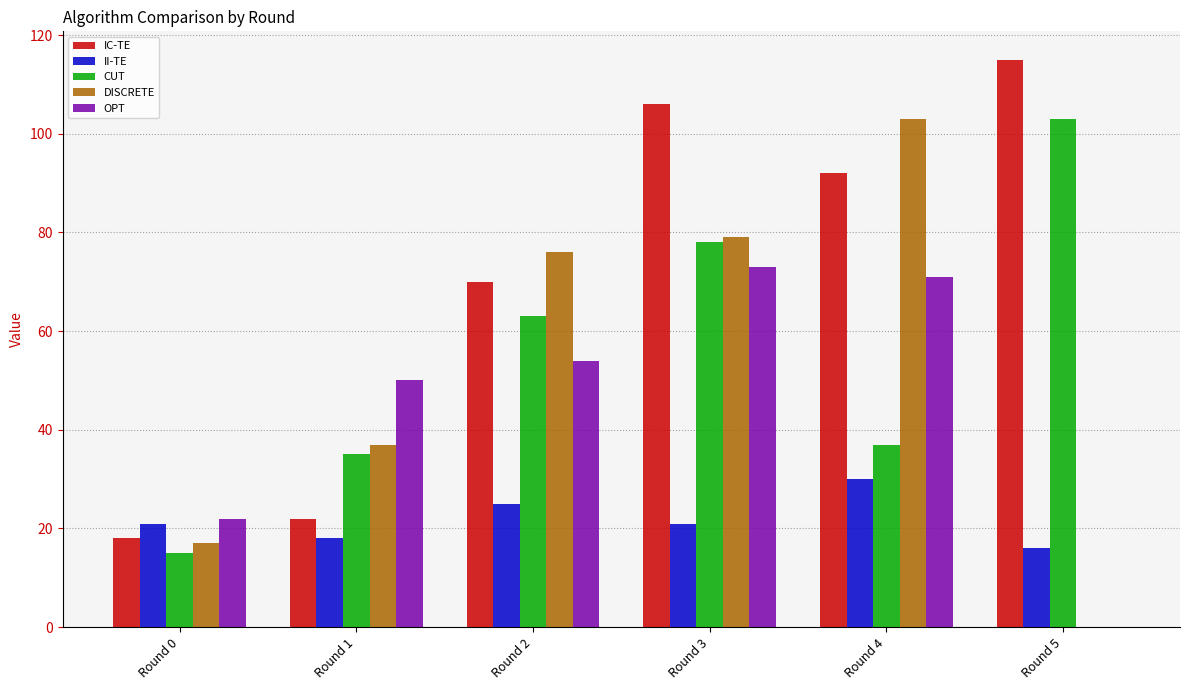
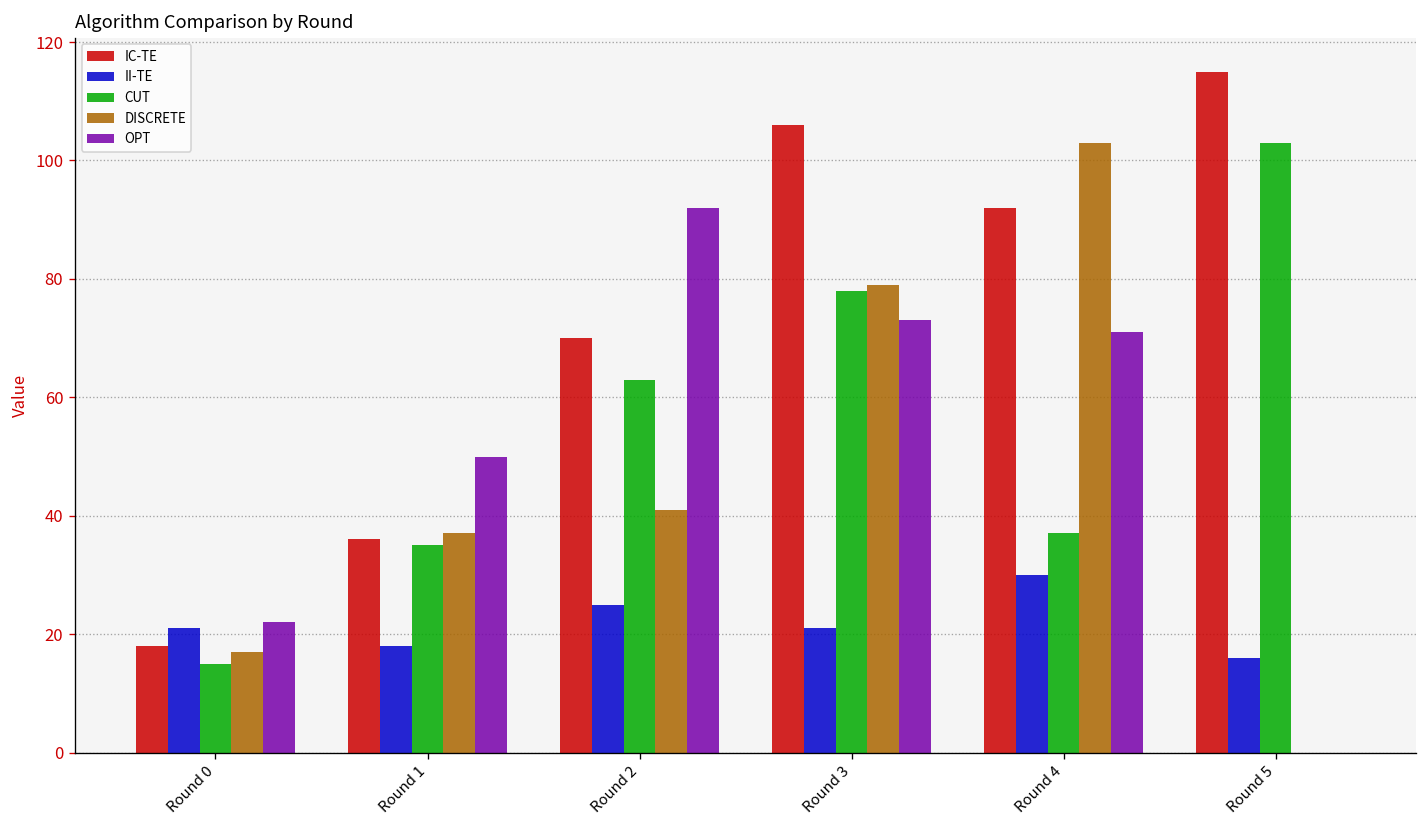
  {
    "IC-TE": {
      "Round 0": 18,
-     "Round 1": 22,
+     "Round 1": 36,
      "Round 2": 70,
      "Round 3": 106,
      "Round 4": 92,
      "Round 5": 115
    },
    "II-TE": {
      "Round 0": 21,
      "Round 1": 18,
      "Round 2": 25,
      "Round 3": 21,
      "Round 4": 30,
      "Round 5": 16
    },
    "CUT": {
      "Round 0": 15,
      "Round 1": 35,
      "Round 2": 63,
      "Round 3": 78,
      "Round 4": 37,
      "Round 5": 103
    },
    "DISCRETE": {
      "Round 0": 17,
      "Round 1": 37,
-     "Round 2": 76,
+     "Round 2": 41,
      "Round 3": 79,
      "Round 4": 103,
      "Round 5": 0
    },
    "OPT": {
      "Round 0": 22,
      "Round 1": 50,
-     "Round 2": 54,
+     "Round 2": 92,
      "Round 3": 73,
      "Round 4": 71,
      "Round 5": 0
    }
  }
